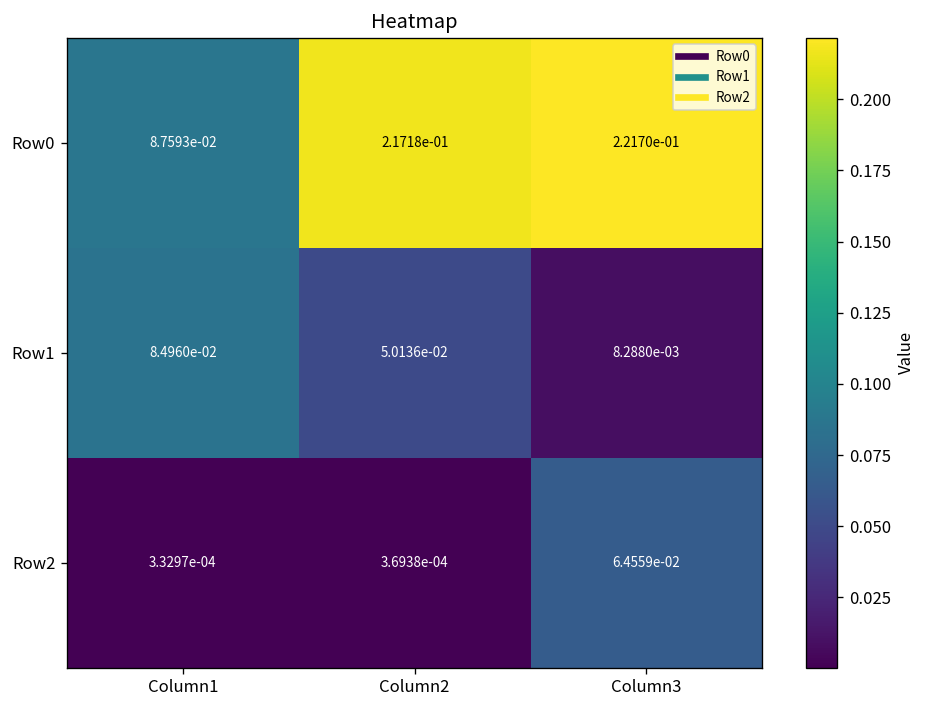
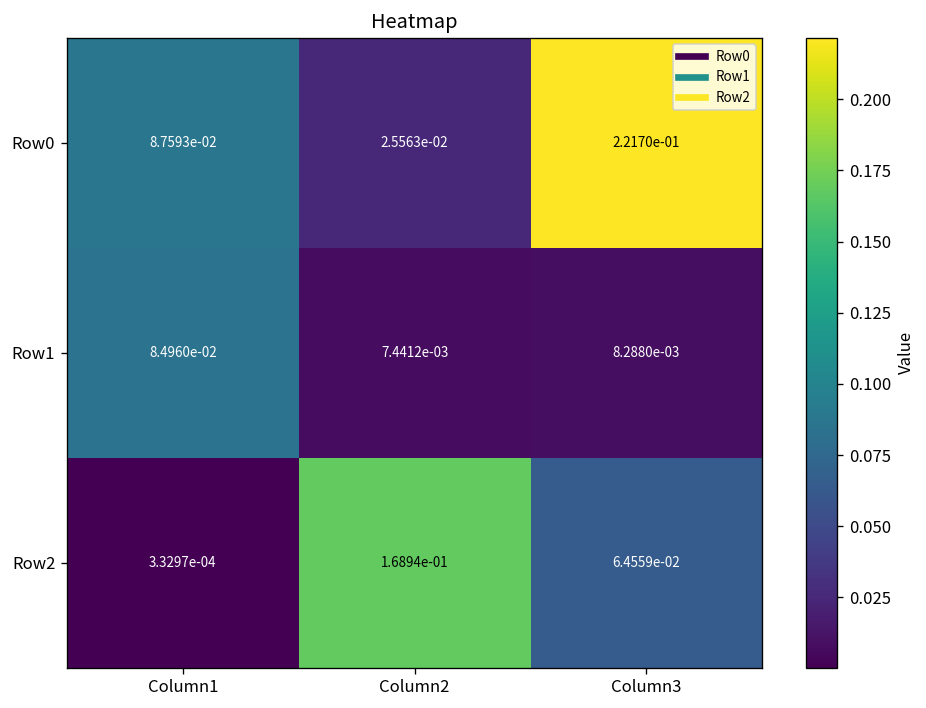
  {
    "Row0": {
      "Column1": "8.7593e-02",
-     "Column2": "2.1718e-01",
+     "Column2": "2.5563e-02",
      "Column3": "2.2170e-01"
    },
    "Row1": {
      "Column1": "8.4960e-02",
-     "Column2": "5.0136e-02",
+     "Column2": "7.4412e-03",
      "Column3": "8.2880e-03"
    },
    "Row2": {
      "Column1": "3.3297e-04",
-     "Column2": "3.6938e-04",
+     "Column2": "1.6894e-01",
      "Column3": "6.4559e-02"
    }
  }
